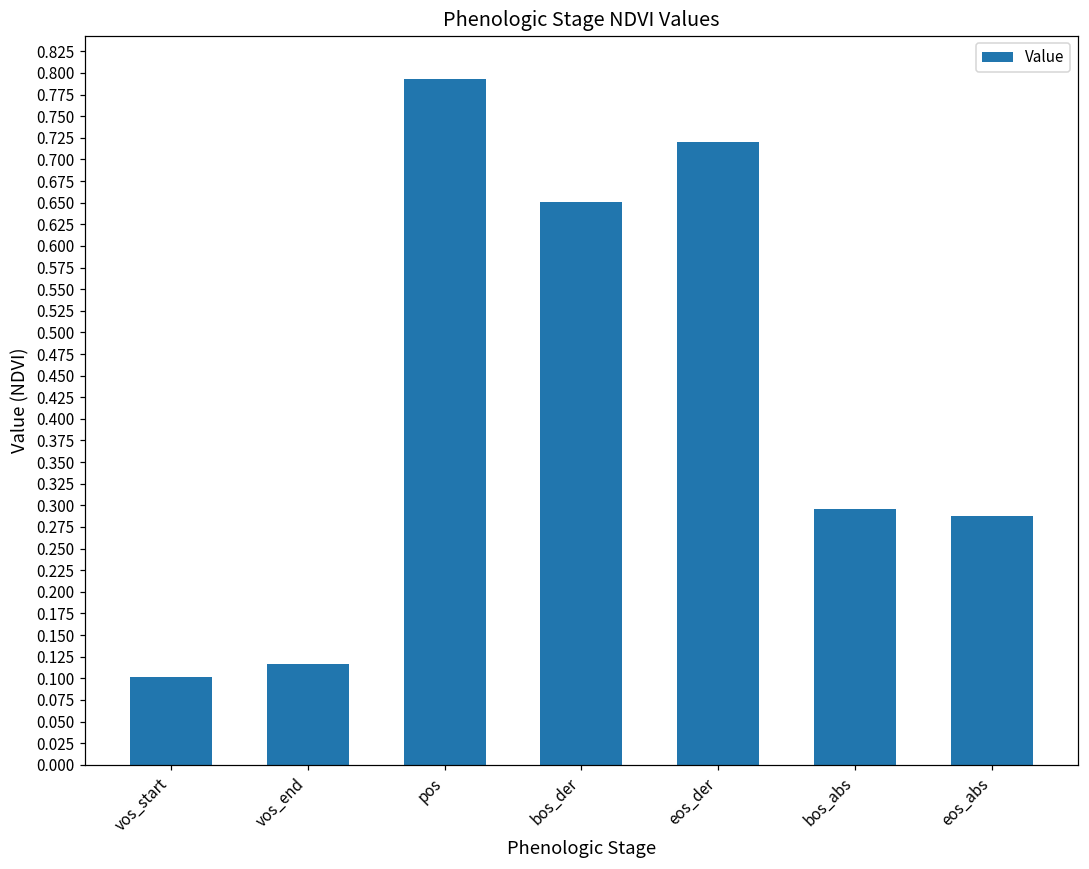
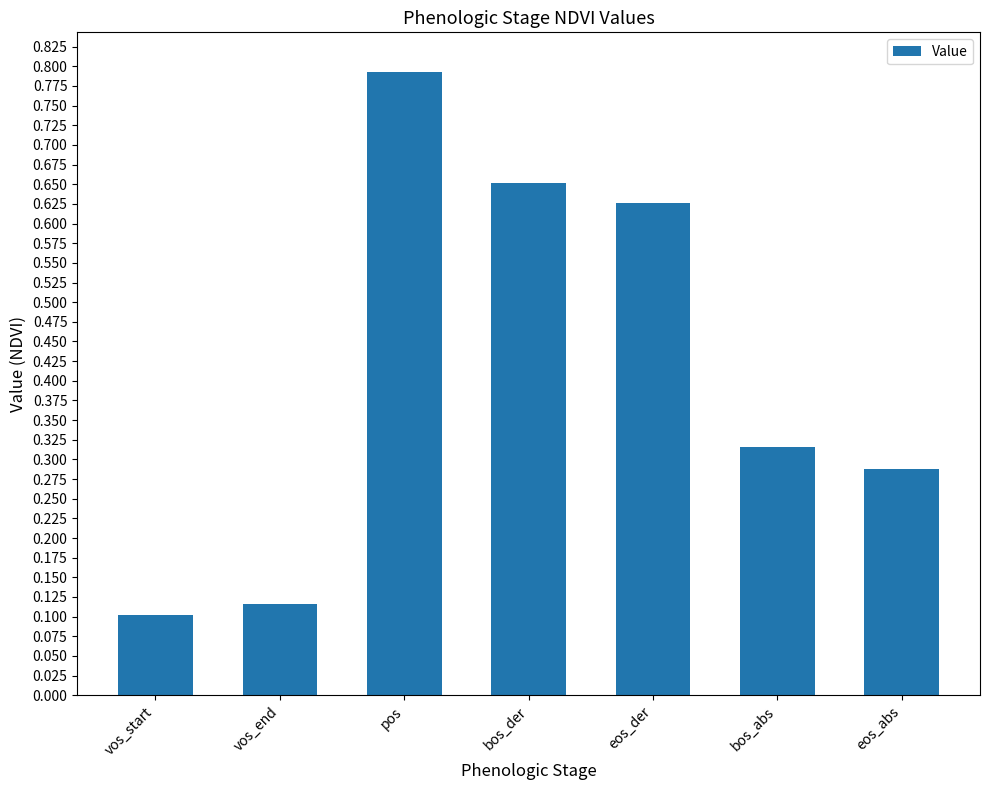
  {
    "vos_start": 0.10,
    "vos_end": 0.12,
    "pos": 0.79,
    "bos_der": 0.65,
-   "eos_der": 0.72,
-   "bos_abs": 0.30,
+   "eos_der": 0.63,
+   "bos_abs": 0.32,
    "eos_abs": 0.29
  }
